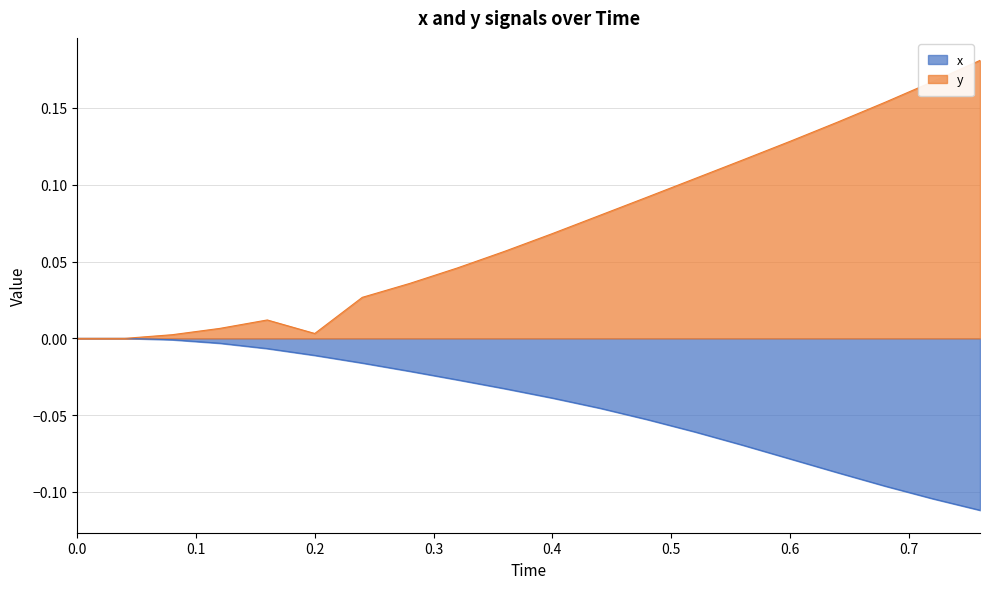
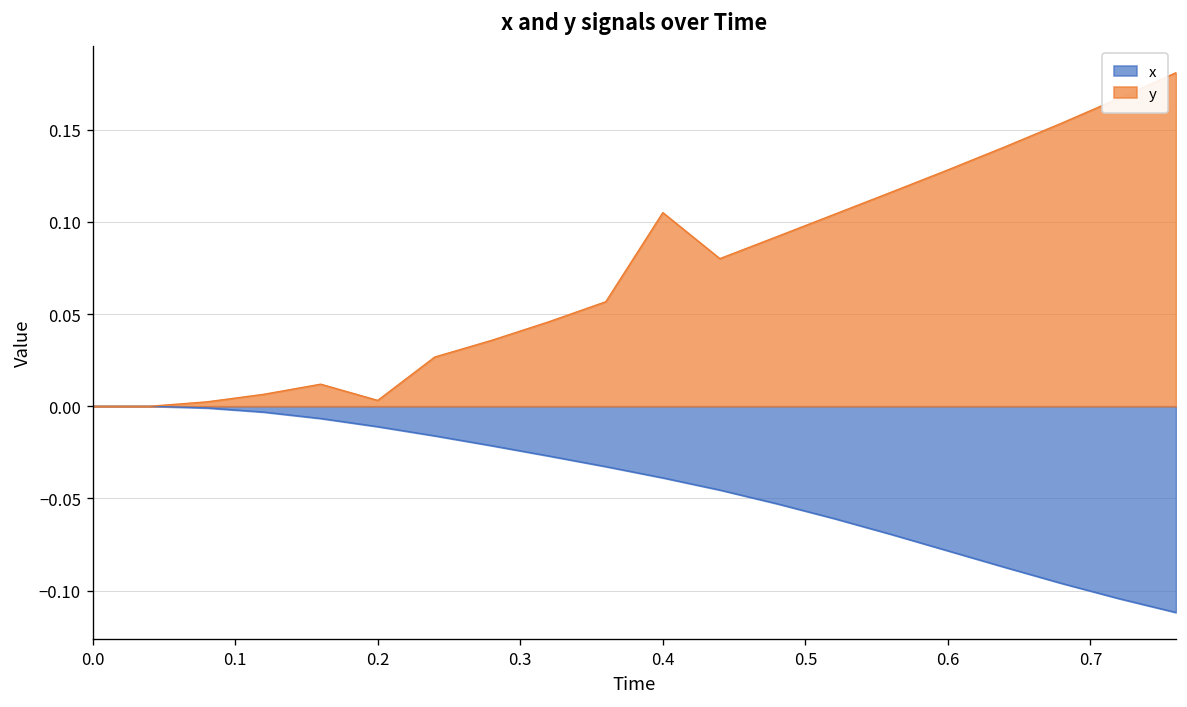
  {
    "y": {
      "0.2": 0.003,
-     "0.4": 0.068,
+     "0.4": 0.105,
      "0.6": 0.128
    }
  }
